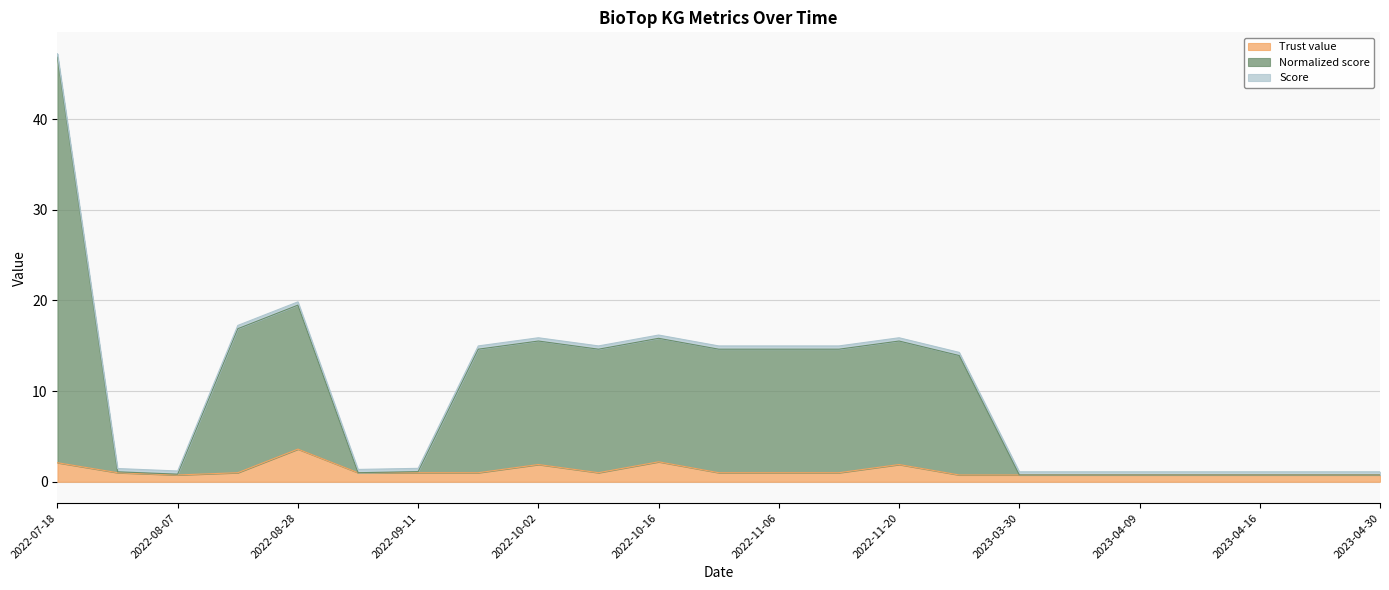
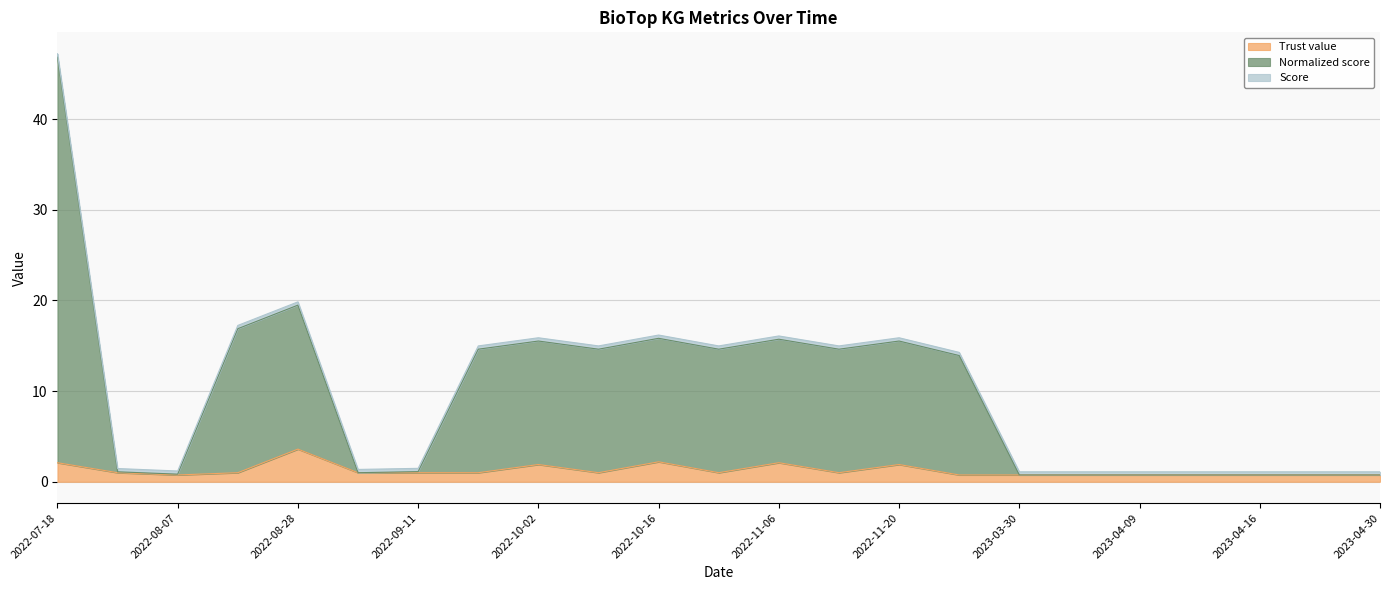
  {
    "Trust value": {
      "2022-07-18": 2,
      "2022-08-28": 4,
      "2022-10-02": 2,
      "2022-10-16": 2,
-     "2022-11-06": 1,
+     "2022-11-06": 2,
      "2022-11-20": 2
    },
    "Normalized score": {
      "2022-07-18": 45,
      "2022-08-28": 16,
      "2022-10-02": 14,
      "2022-10-16": 14,
      "2022-11-06": 14,
      "2022-11-20": 14
    },
    "Score": {
      "2022-07-18": 0,
      "2022-08-07": 0,
      "2022-08-28": 0,
      "2022-09-11": 0,
      "2022-10-02": 0,
      "2022-10-16": 0,
      "2022-11-06": 0,
      "2022-11-20": 0,
      "2023-03-30": 0,
      "2023-04-09": 0,
      "2023-04-16": 0,
      "2023-04-30": 0
    }
  }
